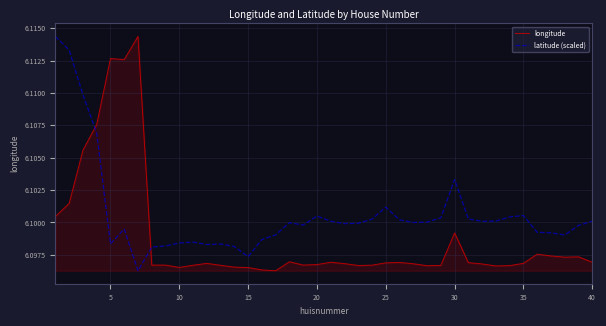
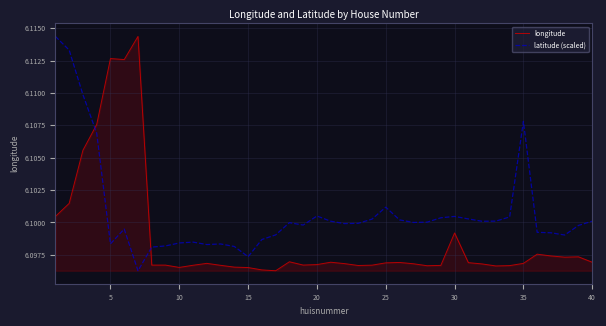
  {
    "longitude": {
      "5": 6.1127,
      "10": 6.0965,
      "15": 6.0965,
      "20": 6.0968,
      "25": 6.0969,
      "30": 6.0992,
      "35": 6.0968,
      "40": 6.0969
    },
    "latitude (scaled)": {
      "5": 6.0984,
      "10": 6.0984,
      "15": 6.0974,
      "20": 6.1005,
      "25": 6.1012,
-     "30": 6.1033,
-     "35": 6.1005,
+     "30": 6.1005,
+     "35": 6.1078,
      "40": 6.1001
    }
  }
